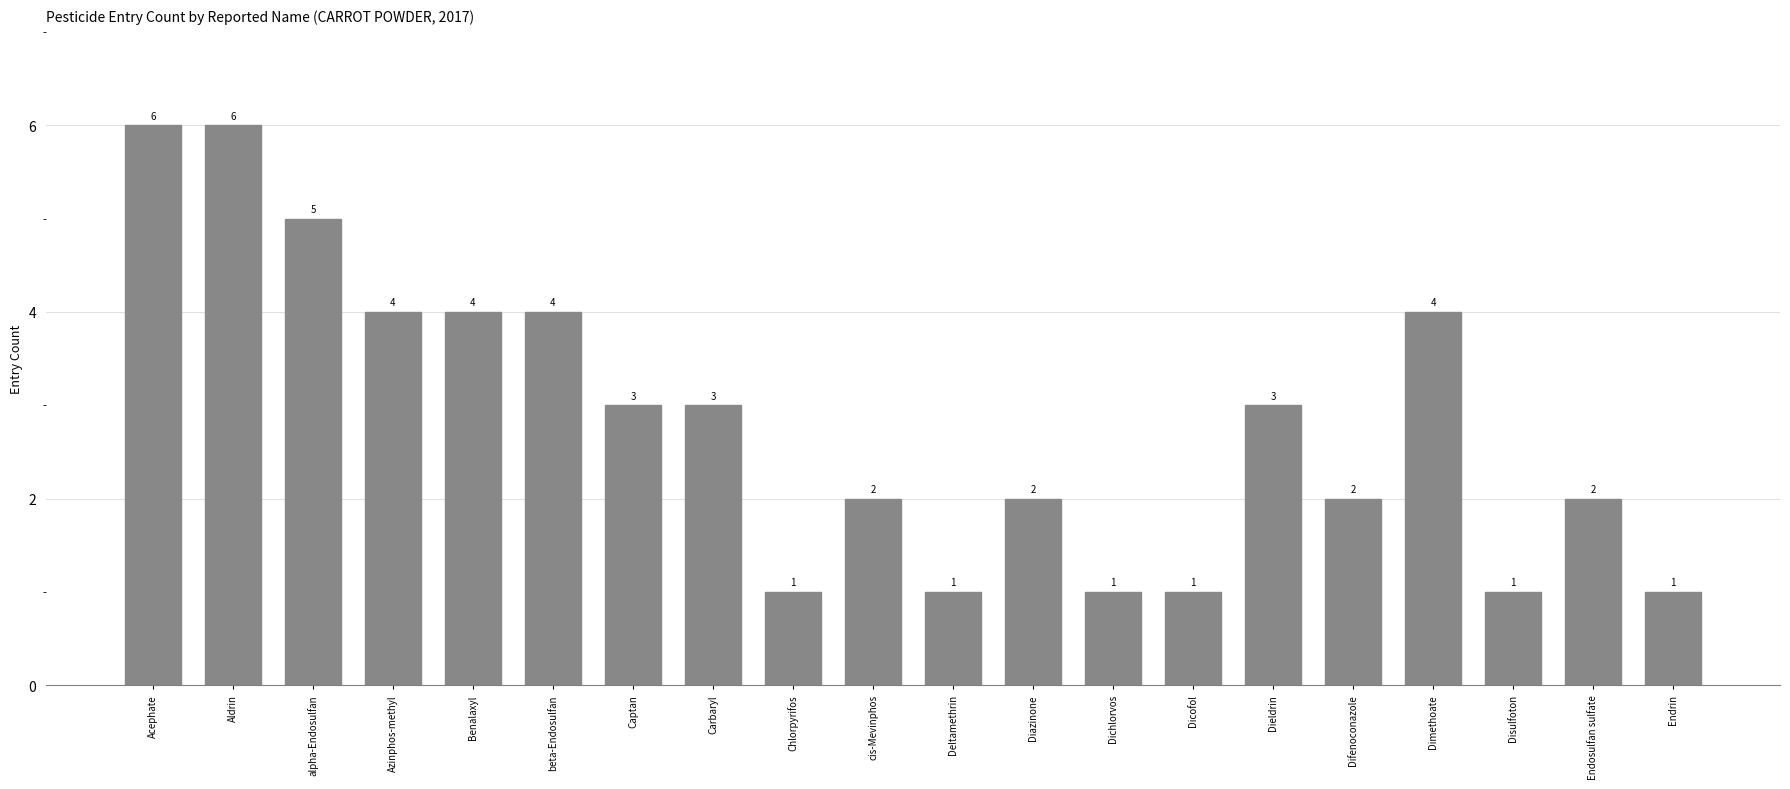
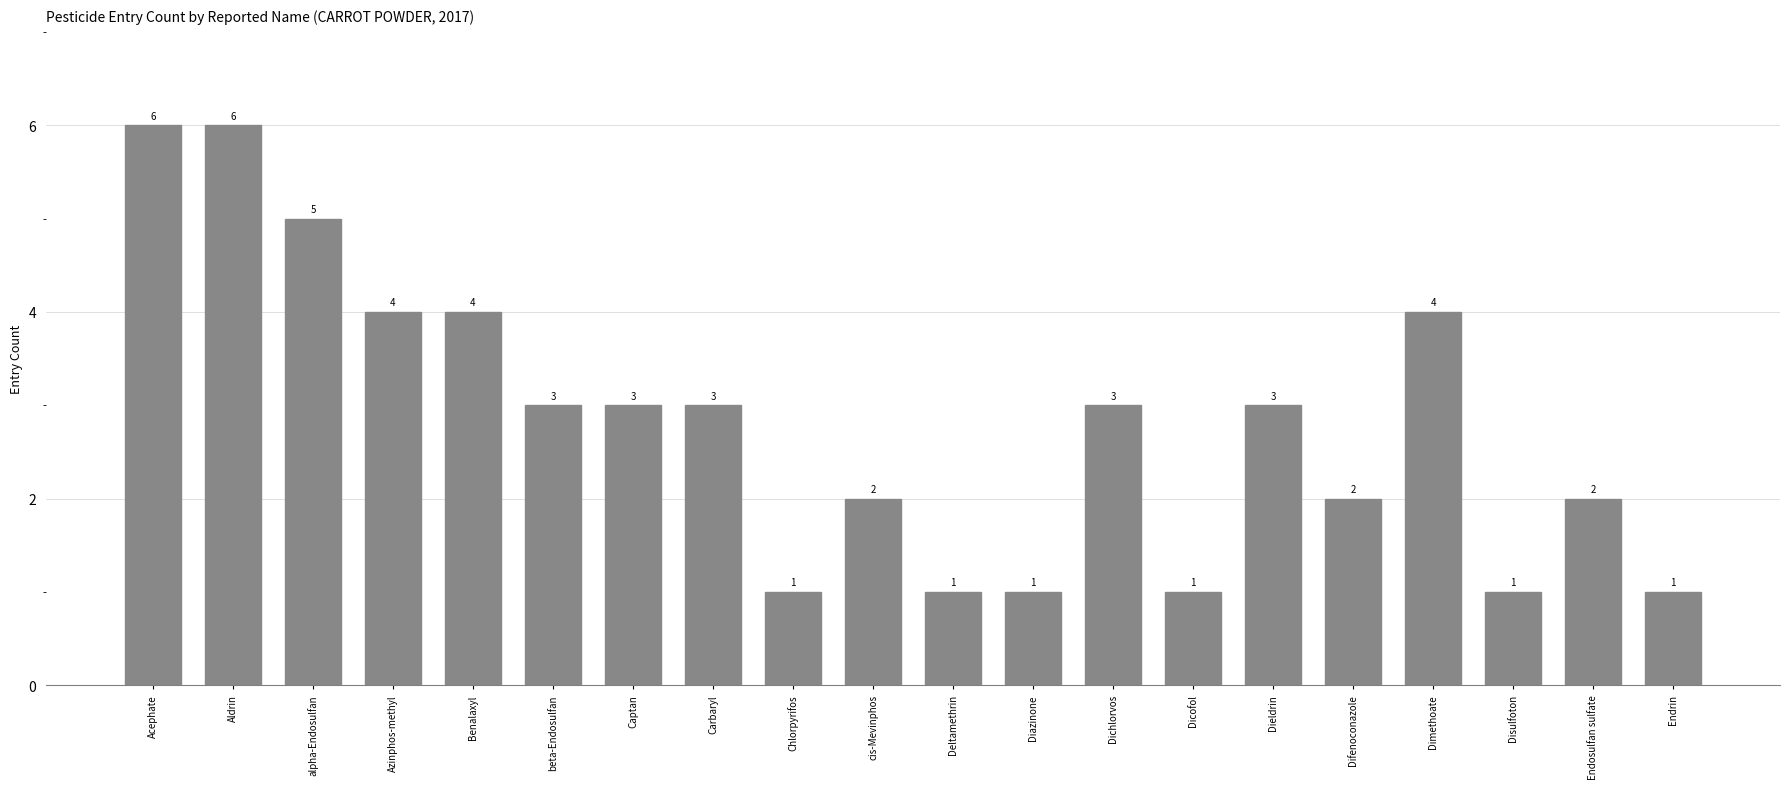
  {
    "Acephate": 6,
    "Aldrin": 6,
    "alpha-Endosulfan": 5,
    "Azinphos-methyl": 4,
    "Benalaxyl": 4,
-   "beta-Endosulfan": 4,
+   "beta-Endosulfan": 3,
    "Captan": 3,
    "Carbaryl": 3,
    "Chlorpyrifos": 1,
    "cis-Mevinphos": 2,
    "Deltamethrin": 1,
-   "Diazinone": 2,
-   "Dichlorvos": 1,
+   "Diazinone": 1,
+   "Dichlorvos": 3,
    "Dicofol": 1,
    "Dieldrin": 3,
    "Difenoconazole": 2,
    "Dimethoate": 4,
    "Disulfoton": 1,
    "Endosulfan sulfate": 2,
    "Endrin": 1
  }
